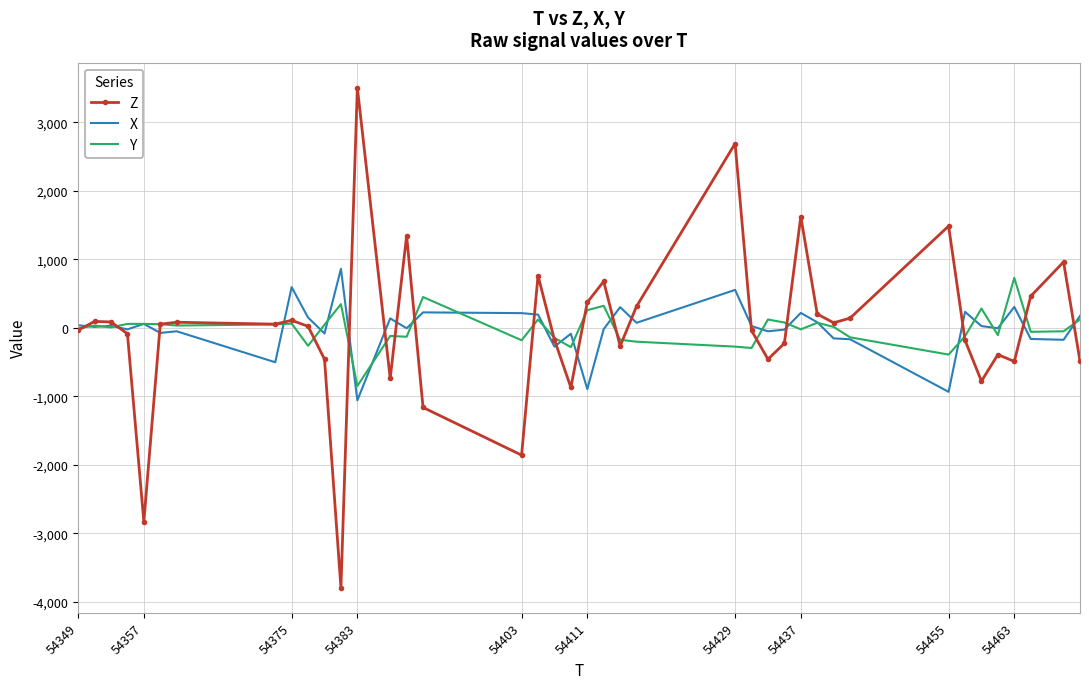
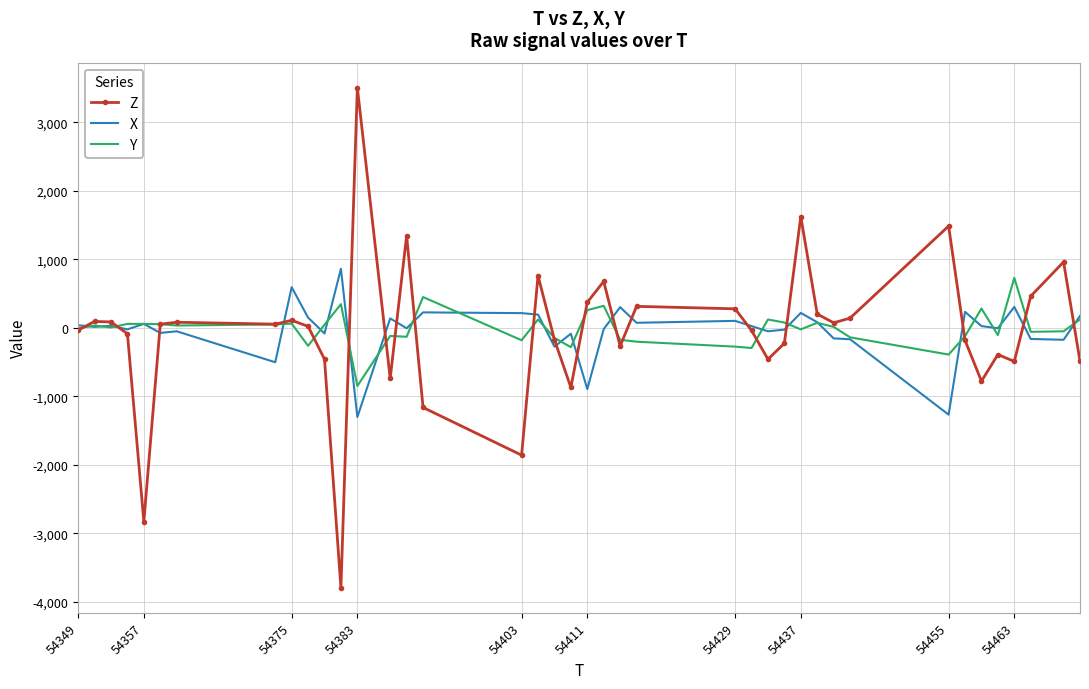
  {
    "Z": {
      "54357": "-2,800",
      "54375": "100",
      "54383": "3,500",
      "54403": "-1,900",
      "54411": "400",
-     "54429": "2,700",
+     "54429": "300",
      "54437": "1,600",
      "54455": "1,500",
      "54463": "-500"
    },
    "X": {
      "54349": "0",
      "54375": "600",
-     "54383": "-1,100",
+     "54383": "-1,300",
      "54403": "200",
      "54411": "-900",
-     "54429": "600",
+     "54429": "100",
      "54437": "200",
-     "54455": "-900",
+     "54455": "-1,300",
      "54463": "300"
    },
    "Y": {
      "54375": "100",
      "54383": "-900",
      "54403": "-200",
      "54411": "300",
      "54429": "-300",
      "54437": "0",
      "54455": "-400",
      "54463": "700"
    }
  }
